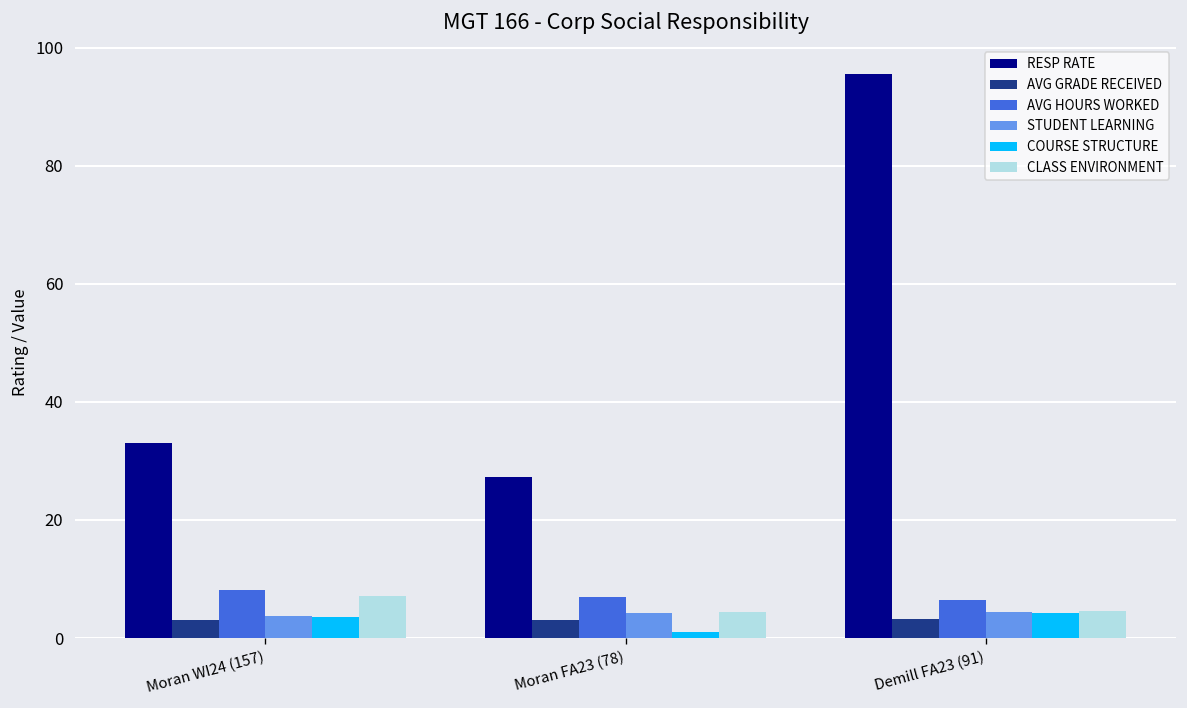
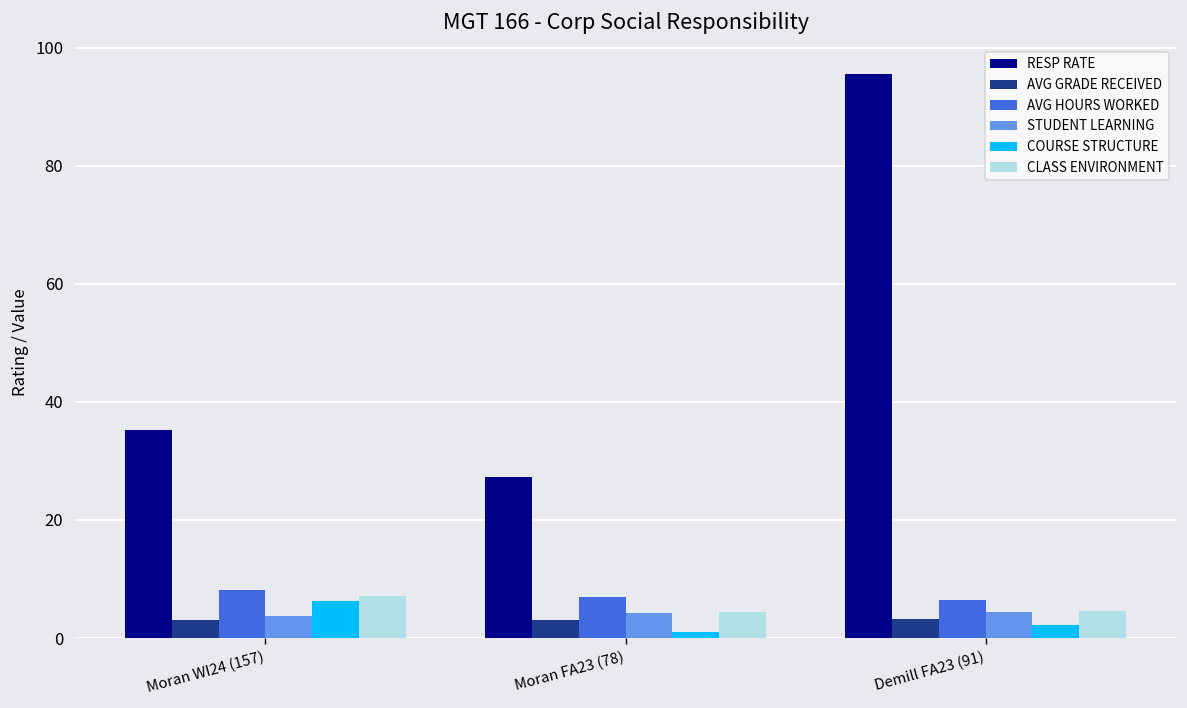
  {
    "RESP RATE": {
-     "Moran WI24 (157)": 33,
+     "Moran WI24 (157)": 35,
      "Moran FA23 (78)": 27,
      "Demill FA23 (91)": 96
    },
    "AVG GRADE RECEIVED": {
      "Moran WI24 (157)": 3,
      "Moran FA23 (78)": 3,
      "Demill FA23 (91)": 3
    },
    "COURSE STRUCTURE": {
-     "Moran WI24 (157)": 3,
+     "Moran WI24 (157)": 6,
      "Moran FA23 (78)": 1,
-     "Demill FA23 (91)": 4
+     "Demill FA23 (91)": 2
    },
    "CLASS ENVIRONMENT": {
      "Moran WI24 (157)": 7,
      "Moran FA23 (78)": 4,
      "Demill FA23 (91)": 5
    }
  }
